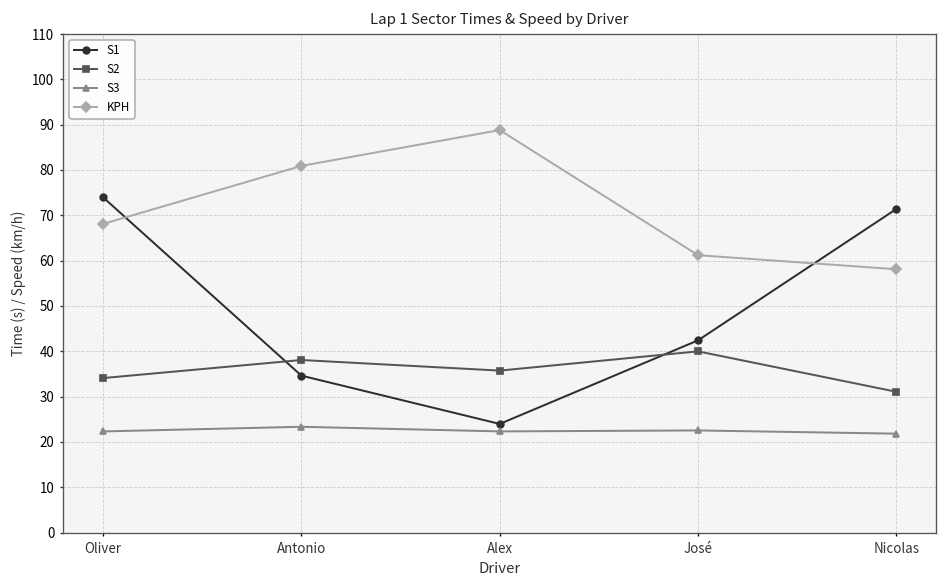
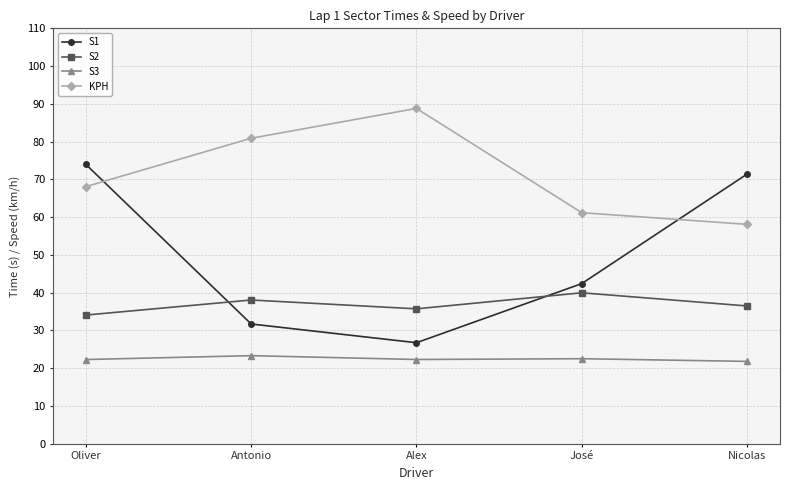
  {
    "S1": {
      "Oliver": 74,
-     "Antonio": 35,
-     "Alex": 24,
+     "Antonio": 32,
+     "Alex": 27,
      "José": 42,
      "Nicolas": 71
    },
    "S2": {
      "Oliver": 34,
      "Antonio": 38,
      "Alex": 36,
      "José": 40,
-     "Nicolas": 31
+     "Nicolas": 37
    }
  }
